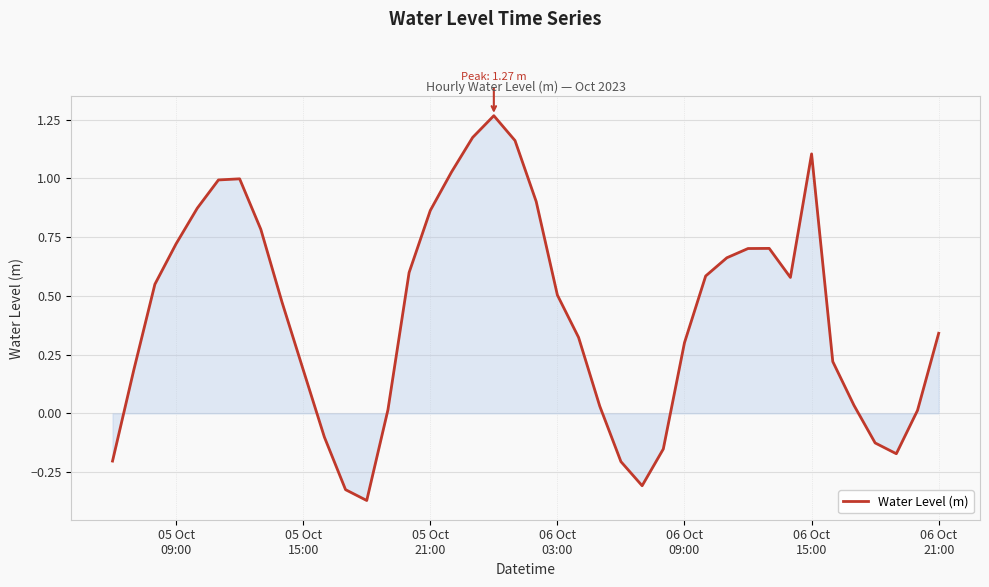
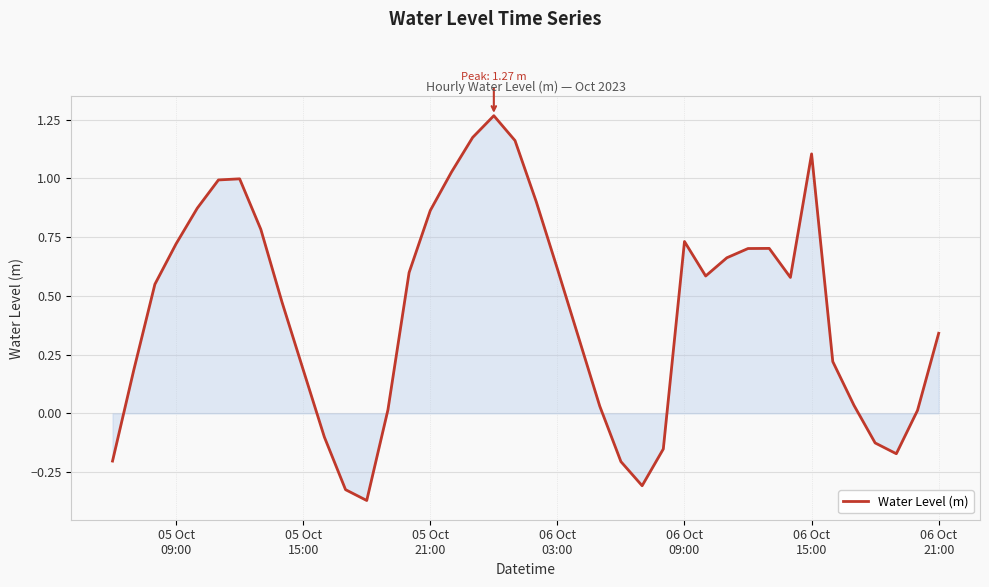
  {
    "Water Level (m)": {
-     "06 Oct 03:00": 0.50,
-     "06 Oct 09:00": 0.30
+     "06 Oct 03:00": 0.62,
+     "06 Oct 09:00": 0.73
    }
  }
